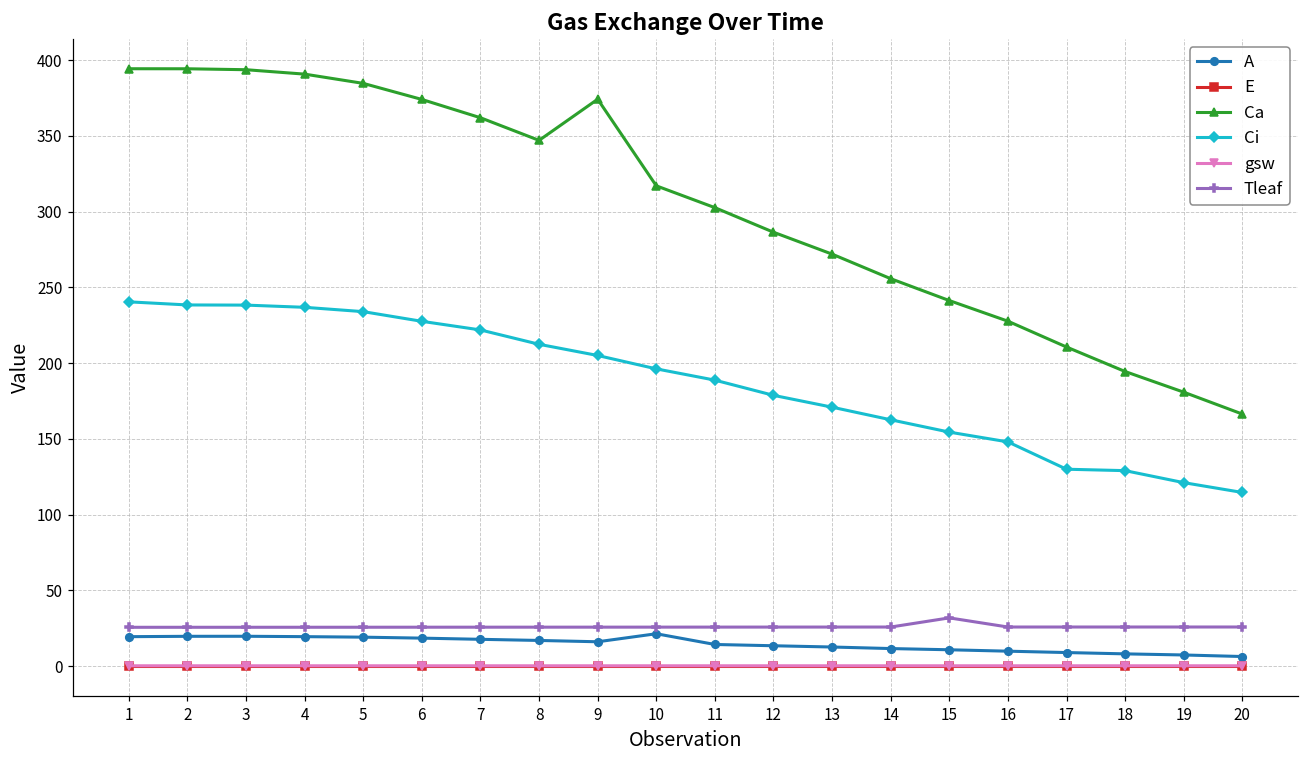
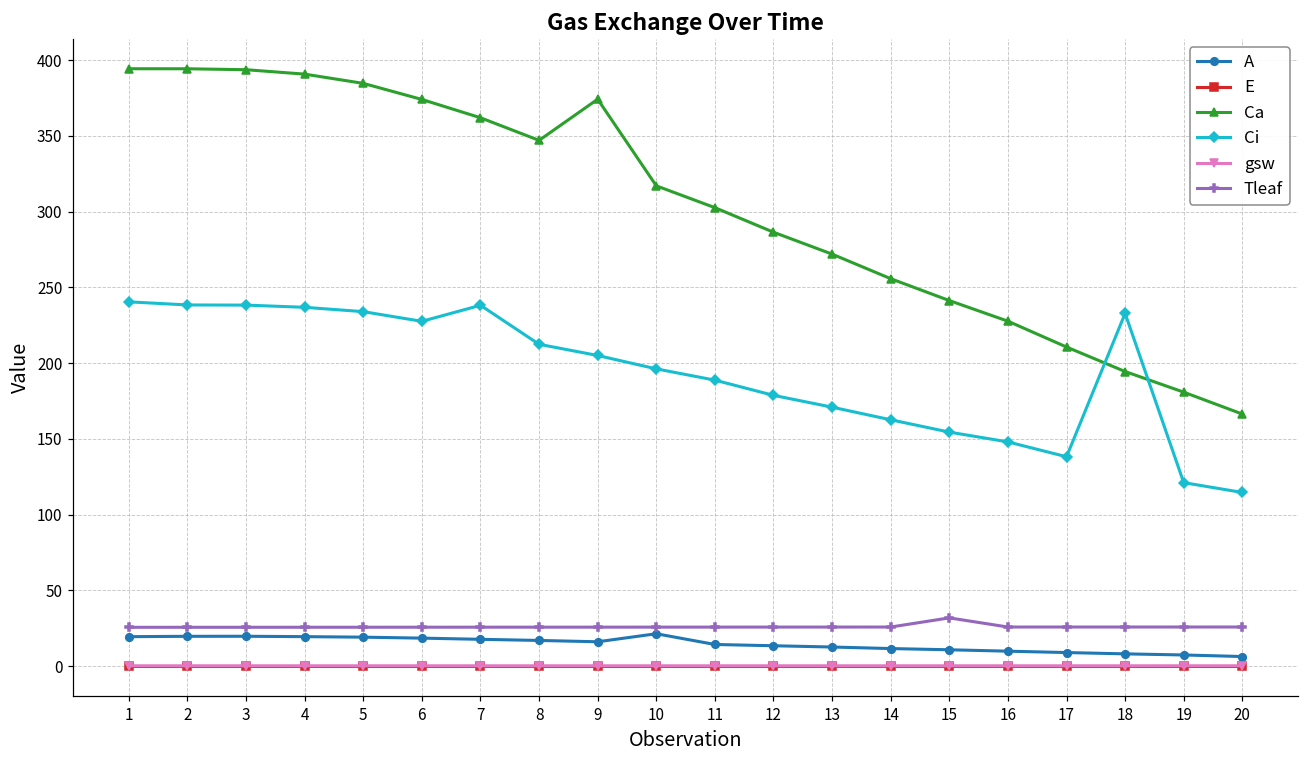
  {
    "A": {
      "1": 19,
      "2": 20,
      "3": 20,
      "4": 19,
      "5": 19,
      "6": 18,
      "7": 18,
      "8": 17,
      "9": 16,
      "10": 21,
      "11": 14,
      "12": 13,
      "13": 13,
      "14": 12,
      "15": 11,
      "16": 10,
      "17": 9,
      "18": 8,
      "19": 7,
      "20": 6
    },
    "Ca": {
      "1": 394,
      "2": 394,
      "3": 394,
      "4": 391,
      "5": 385,
      "6": 374,
      "7": 362,
      "8": 347,
      "9": 374,
      "10": 317,
      "11": 303,
      "12": 286,
      "13": 272,
      "14": 256,
      "15": 241,
      "16": 228,
      "17": 211,
      "18": 194,
      "19": 181,
      "20": 166
    },
    "Ci": {
      "1": 240,
      "2": 238,
      "3": 238,
      "4": 237,
      "5": 234,
      "6": 228,
-     "7": 222,
+     "7": 238,
      "8": 212,
      "9": 205,
      "10": 196,
      "11": 189,
      "12": 179,
      "13": 171,
      "14": 163,
      "15": 154,
      "16": 148,
-     "17": 130,
-     "18": 129,
+     "17": 138,
+     "18": 233,
      "19": 121,
      "20": 115
    },
    "Tleaf": {
      "1": 26,
      "2": 26,
      "3": 26,
      "4": 26,
      "5": 26,
      "6": 26,
      "7": 26,
      "8": 26,
      "9": 26,
      "10": 26,
      "11": 26,
      "12": 26,
      "13": 26,
      "14": 26,
      "15": 32,
      "16": 26,
      "17": 26,
      "18": 26,
      "19": 26,
      "20": 26
    }
  }
